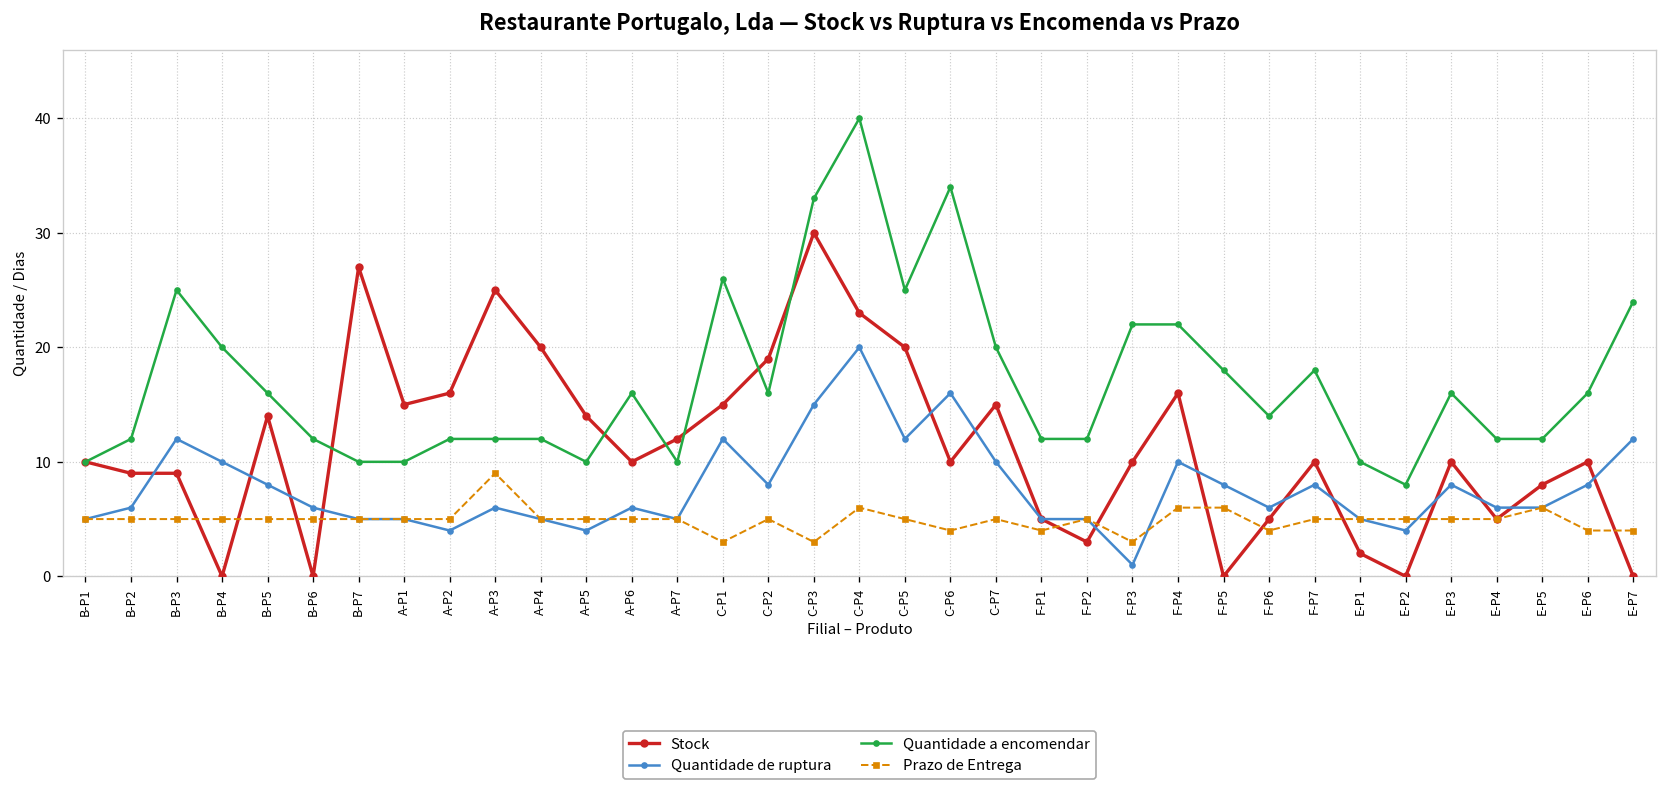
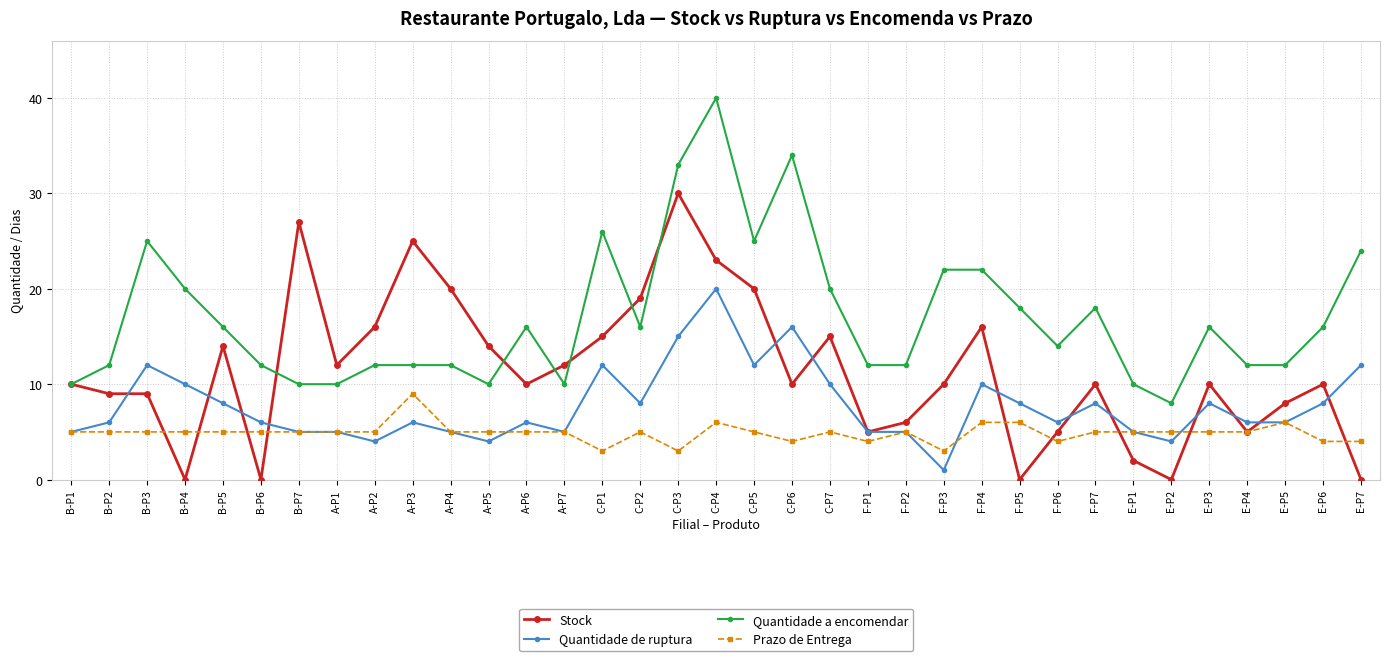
  {
    "Stock": {
      "B-P2": 9,
      "B-P3": 9,
      "B-P4": 0,
      "B-P5": 14,
      "B-P6": 0,
      "B-P7": 27,
-     "A-P1": 15,
+     "A-P1": 12,
      "A-P2": 16,
      "A-P3": 25,
      "A-P4": 20,
      "A-P5": 14,
      "A-P6": 10,
      "A-P7": 12,
      "C-P1": 15,
      "C-P2": 19,
      "C-P3": 30,
      "C-P4": 23,
      "C-P5": 20,
      "C-P6": 10,
      "C-P7": 15,
-     "F-P2": 3,
+     "F-P2": 6,
      "F-P3": 10,
      "F-P4": 16,
      "F-P5": 0,
      "F-P6": 5,
      "F-P7": 10,
      "E-P1": 2,
      "E-P2": 0,
      "E-P3": 10,
      "E-P5": 8,
      "E-P6": 10,
      "E-P7": 0
    },
    "Quantidade de ruptura": {
      "B-P2": 6,
      "B-P3": 12,
      "B-P4": 10,
      "B-P5": 8,
      "B-P6": 6,
      "A-P2": 4,
      "A-P3": 6,
      "A-P5": 4,
      "A-P6": 6,
      "C-P1": 12,
      "C-P2": 8,
      "C-P3": 15,
      "C-P4": 20,
      "C-P5": 12,
      "C-P6": 16,
      "C-P7": 10,
      "F-P3": 1,
      "F-P4": 10,
      "F-P5": 8,
      "F-P6": 6,
      "F-P7": 8,
      "E-P2": 4,
      "E-P3": 8,
      "E-P4": 6,
      "E-P6": 8,
      "E-P7": 12
    },
    "Quantidade a encomendar": {
      "B-P2": 12,
      "B-P3": 25,
      "B-P4": 20,
      "B-P5": 16,
      "B-P6": 12,
      "B-P7": 10,
      "A-P1": 10,
      "A-P2": 12,
      "A-P3": 12,
      "A-P4": 12,
      "A-P5": 10,
      "A-P6": 16,
      "A-P7": 10,
      "C-P1": 26,
      "C-P2": 16,
      "C-P3": 33,
      "C-P4": 40,
      "C-P5": 25,
      "C-P6": 34,
      "C-P7": 20,
      "F-P1": 12,
      "F-P2": 12,
      "F-P3": 22,
      "F-P4": 22,
      "F-P5": 18,
      "F-P6": 14,
      "F-P7": 18,
      "E-P1": 10,
      "E-P2": 8,
      "E-P3": 16,
      "E-P4": 12,
      "E-P5": 12,
      "E-P6": 16,
      "E-P7": 24
    },
    "Prazo de Entrega": {
      "B-P2": 5,
      "B-P3": 5,
      "B-P4": 5,
      "B-P5": 5,
      "B-P6": 5,
      "A-P2": 5,
      "A-P3": 9,
      "A-P5": 5,
      "A-P6": 5,
      "C-P1": 3,
      "C-P2": 5,
      "C-P3": 3,
      "C-P4": 6,
      "C-P5": 5,
      "C-P6": 4,
      "C-P7": 5,
      "F-P1": 4,
      "F-P3": 3,
      "F-P4": 6,
      "F-P5": 6,
      "F-P6": 4,
      "F-P7": 5,
      "E-P2": 5,
      "E-P3": 5,
      "E-P6": 4,
      "E-P7": 4
    }
  }
